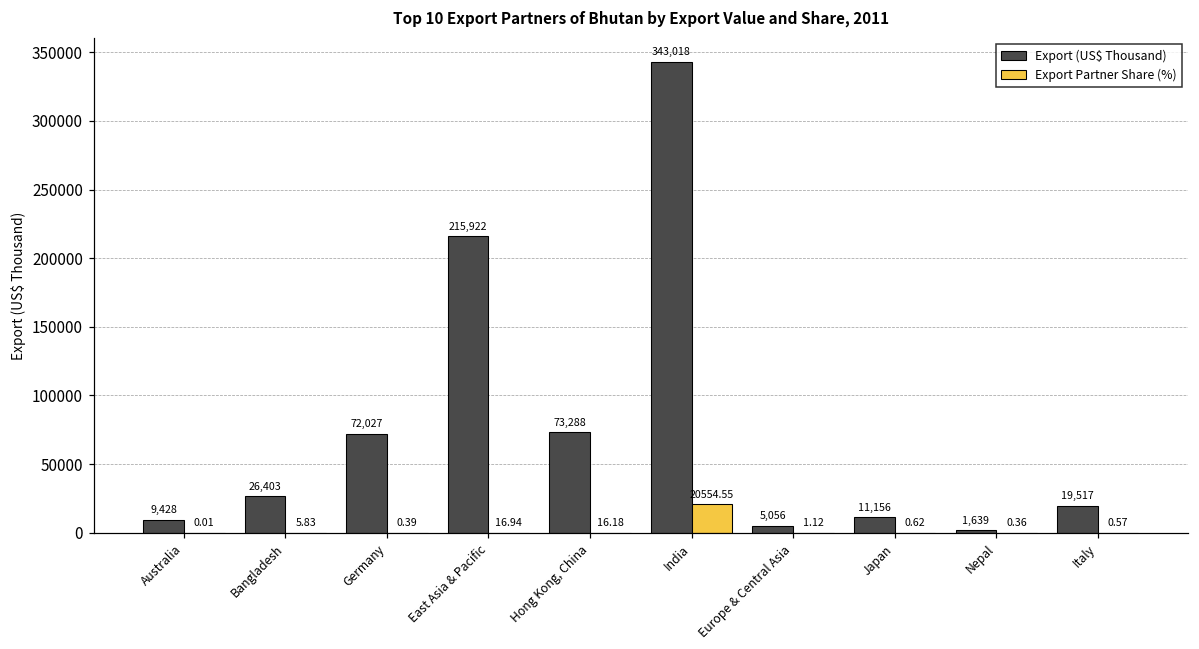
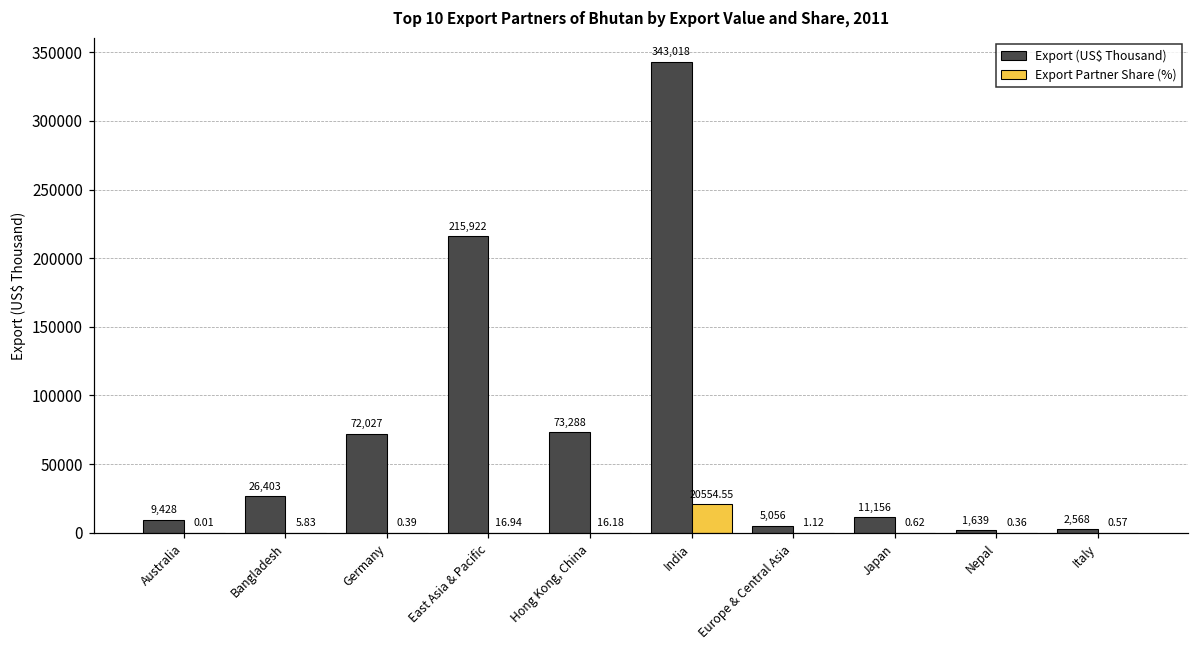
  {
    "Export (US$ Thousand)": {
      "Australia": "9,428",
      "Bangladesh": "26,403",
      "Germany": "72,027",
      "East Asia & Pacific": "215,922",
      "Hong Kong, China": "73,288",
      "India": "343,018",
      "Europe & Central Asia": "5,056",
      "Japan": "11,156",
      "Nepal": "1,639",
-     "Italy": "19,517"
+     "Italy": "2,568"
    },
    "Export Partner Share (%)": {
      "Australia": "0.01",
      "Bangladesh": "5.83",
      "Germany": "0.39",
      "East Asia & Pacific": "16.94",
      "Hong Kong, China": "16.18",
      "India": "20554.55",
      "Europe & Central Asia": "1.12",
      "Japan": "0.62",
      "Nepal": "0.36",
      "Italy": "0.57"
    }
  }
